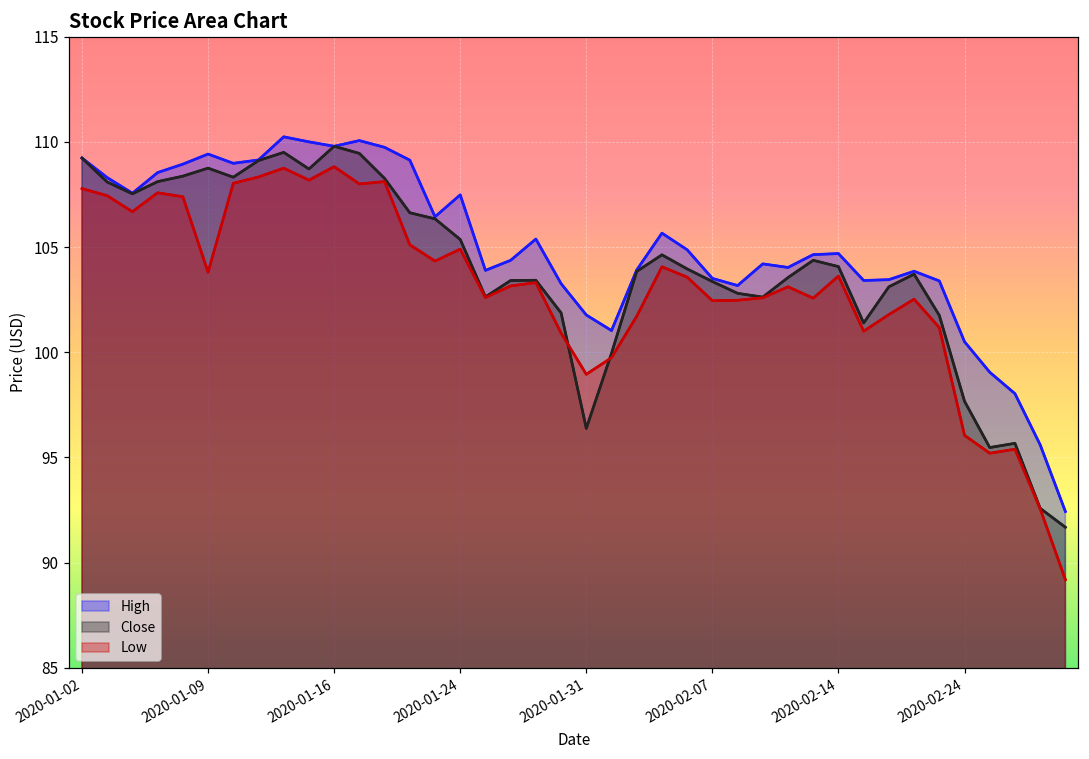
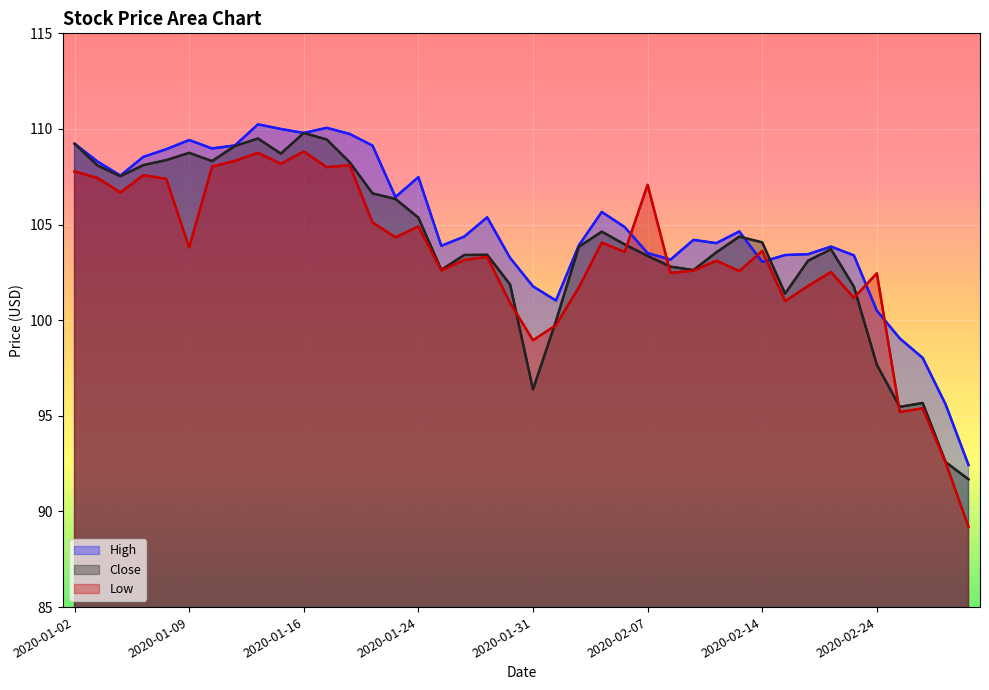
  {
    "High": {
      "2020-01-09": 109.4,
      "2020-01-24": 107.5,
      "2020-01-31": 101.8,
      "2020-02-07": 103.5,
-     "2020-02-14": 104.7,
+     "2020-02-14": 103.1,
      "2020-02-24": 100.5
    },
    "Close": {
      "2020-01-09": 108.8,
      "2020-01-24": 105.4,
      "2020-01-31": 96.4,
      "2020-02-07": 103.4,
      "2020-02-14": 104.1,
      "2020-02-24": 97.7
    },
    "Low": {
      "2020-01-02": 107.8,
      "2020-01-09": 103.8,
      "2020-01-16": 108.8,
      "2020-01-24": 104.9,
      "2020-01-31": 99.0,
-     "2020-02-07": 102.5,
+     "2020-02-07": 107.1,
      "2020-02-14": 103.6,
-     "2020-02-24": 96.1
+     "2020-02-24": 102.5
    }
  }
